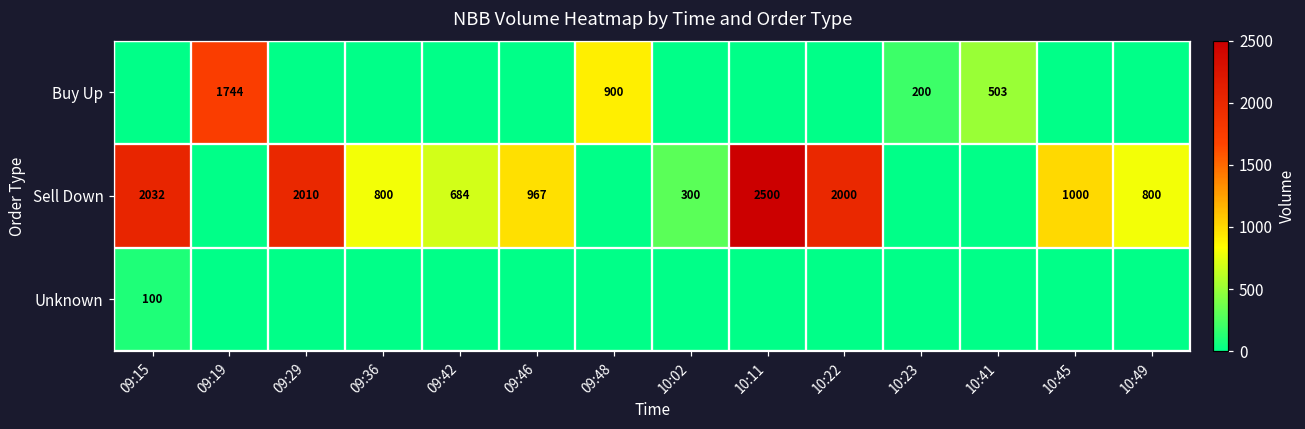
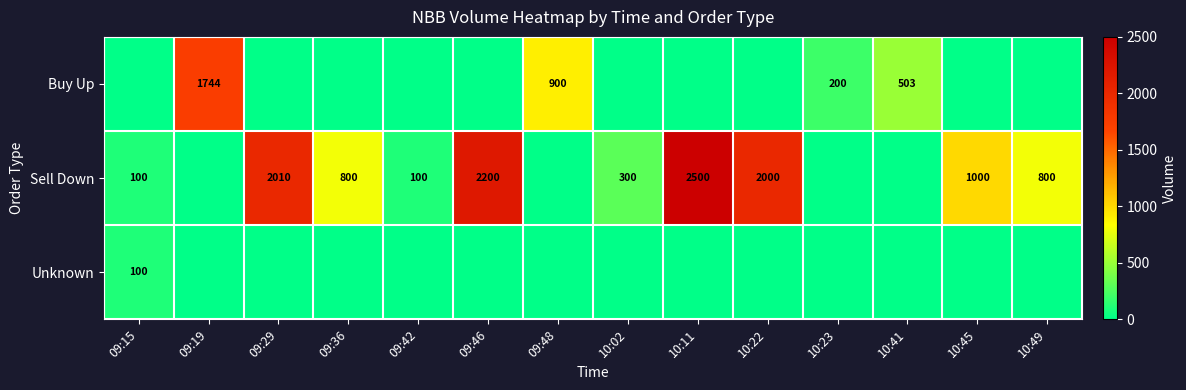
  {
    "Buy Up": {
      "09:19": 1744,
      "09:48": 900,
      "10:23": 200,
      "10:41": 503
    },
    "Sell Down": {
-     "09:15": 2032,
+     "09:15": 100,
      "09:29": 2010,
      "09:36": 800,
-     "09:42": 684,
-     "09:46": 967,
+     "09:42": 100,
+     "09:46": 2200,
      "10:02": 300,
      "10:11": 2500,
      "10:22": 2000,
      "10:45": 1000,
      "10:49": 800
    },
    "Unknown": {
      "09:15": 100
    }
  }
